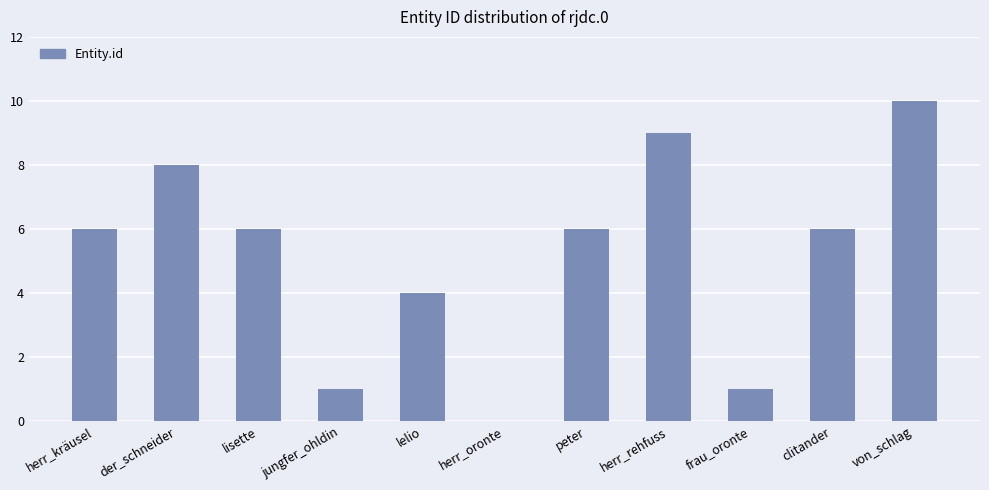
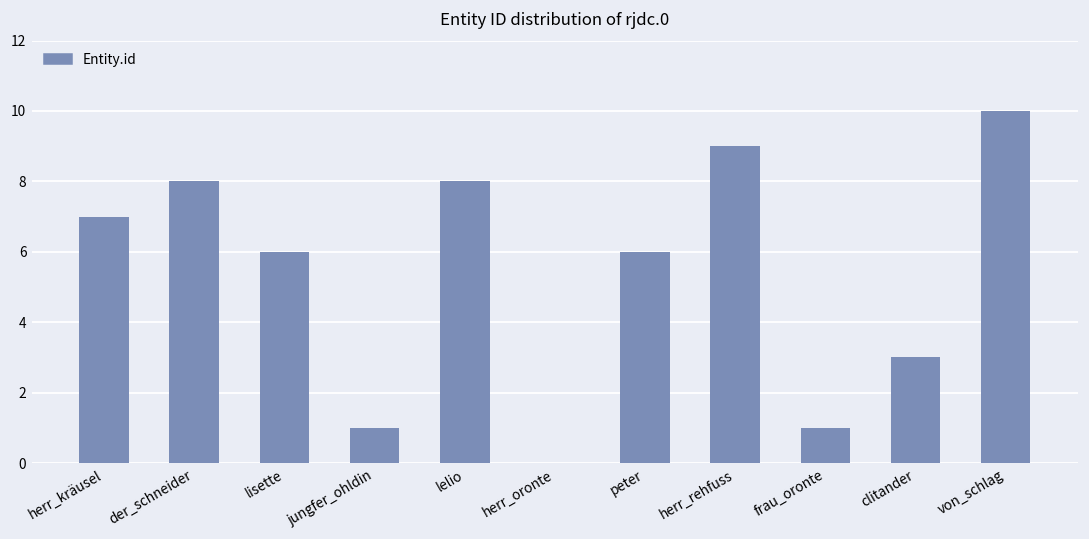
  {
-   "herr_kräusel": 6,
+   "herr_kräusel": 7,
    "der_schneider": 8,
    "lisette": 6,
    "jungfer_ohldin": 1,
-   "lelio": 4,
+   "lelio": 8,
    "herr_oronte": 0,
    "peter": 6,
    "herr_rehfuss": 9,
    "frau_oronte": 1,
-   "clitander": 6,
+   "clitander": 3,
    "von_schlag": 10
  }
